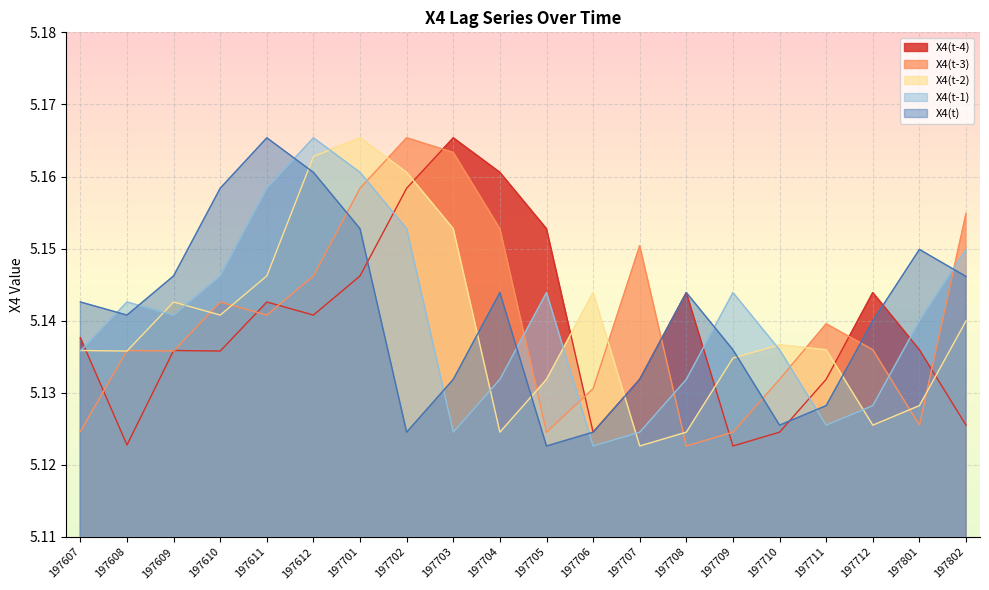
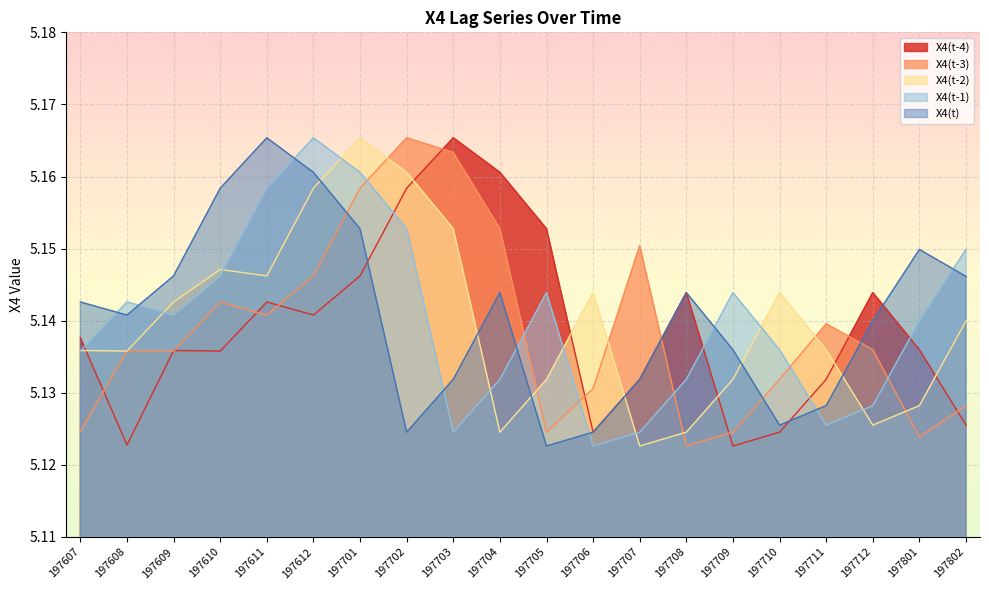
  {
    "X4(t-4)": {
      "197607": 5.138,
      "197608": 5.123,
      "197610": 5.136,
      "197611": 5.143,
      "197612": 5.141,
      "197701": 5.146,
      "197702": 5.158,
      "197703": 5.165,
      "197704": 5.161,
      "197705": 5.153,
      "197709": 5.123,
      "197710": 5.125,
      "197711": 5.132,
      "197712": 5.144,
      "197801": 5.136,
      "197802": 5.126
    },
    "X4(t-3)": {
      "197607": 5.125,
      "197610": 5.143,
      "197611": 5.141,
      "197612": 5.146,
      "197701": 5.158,
      "197702": 5.165,
      "197703": 5.163,
      "197704": 5.153,
      "197705": 5.125,
      "197706": 5.131,
      "197707": 5.150,
      "197708": 5.123,
      "197709": 5.125,
      "197710": 5.132,
      "197711": 5.140,
      "197712": 5.136,
-     "197801": 5.126,
-     "197802": 5.155
+     "197801": 5.124,
+     "197802": 5.128
    },
    "X4(t-2)": {
      "197609": 5.143,
-     "197610": 5.141,
+     "197610": 5.147,
      "197611": 5.146,
-     "197612": 5.163,
+     "197612": 5.158,
      "197701": 5.165,
      "197702": 5.161,
      "197703": 5.153,
      "197704": 5.125,
      "197705": 5.132,
      "197706": 5.144,
      "197707": 5.123,
      "197708": 5.125,
-     "197709": 5.135,
-     "197710": 5.137,
+     "197709": 5.132,
+     "197710": 5.144,
      "197711": 5.136,
      "197712": 5.126,
      "197801": 5.128,
      "197802": 5.140
    }
  }
